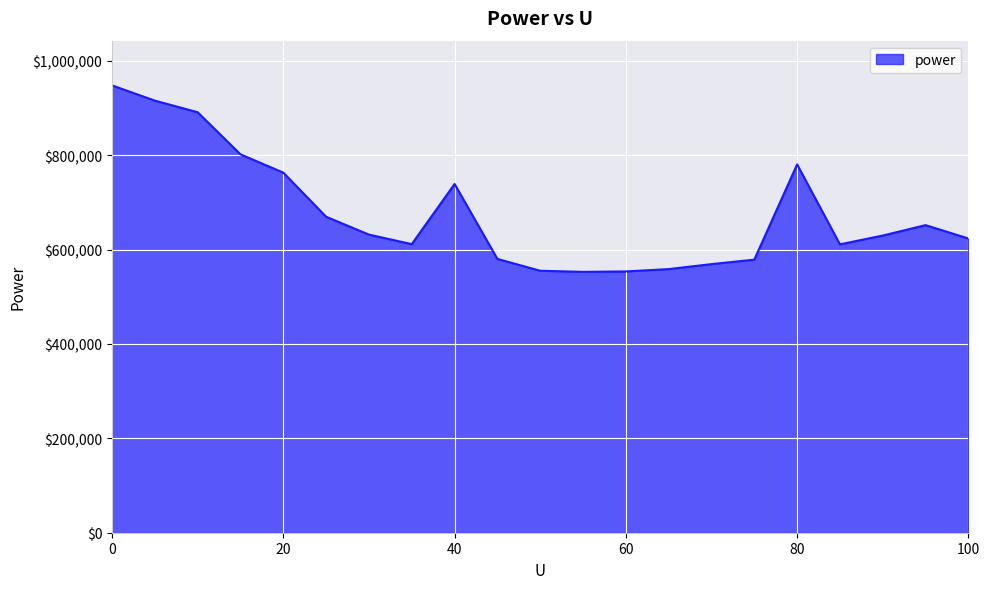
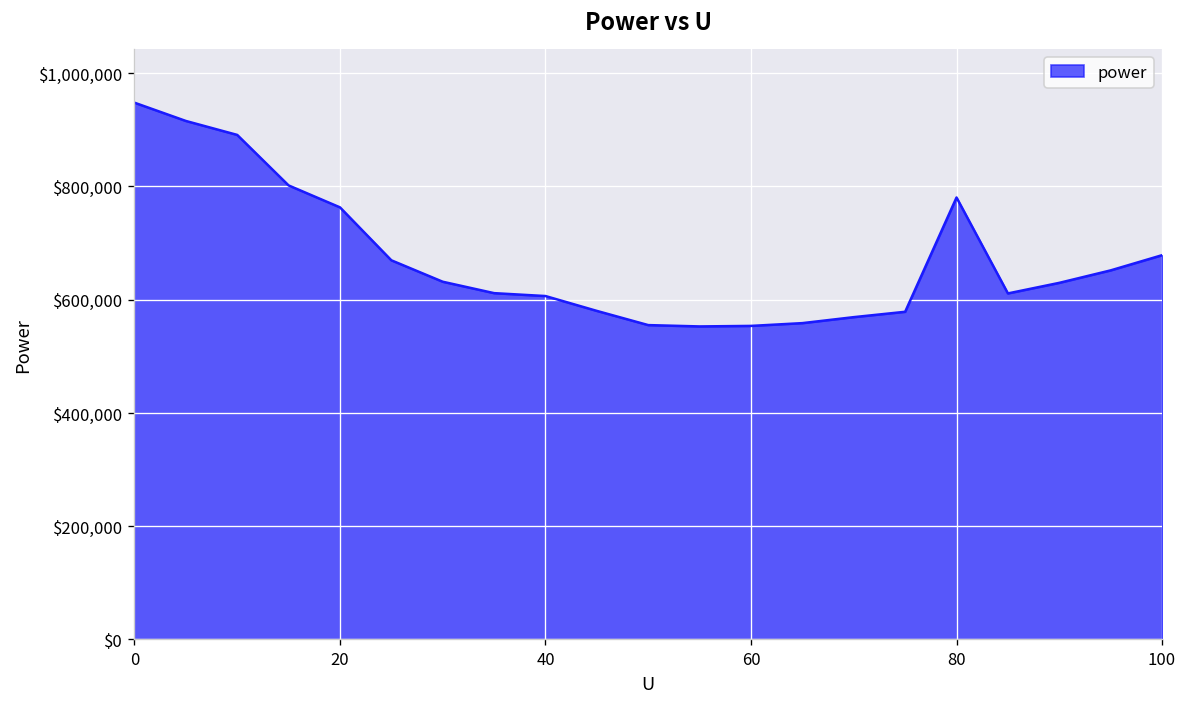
  {
    "0": "$950,000",
    "20": "$760,000",
-   "40": "$740,000",
+   "40": "$610,000",
    "60": "$550,000",
    "80": "$780,000",
-   "100": "$620,000"
+   "100": "$680,000"
  }
